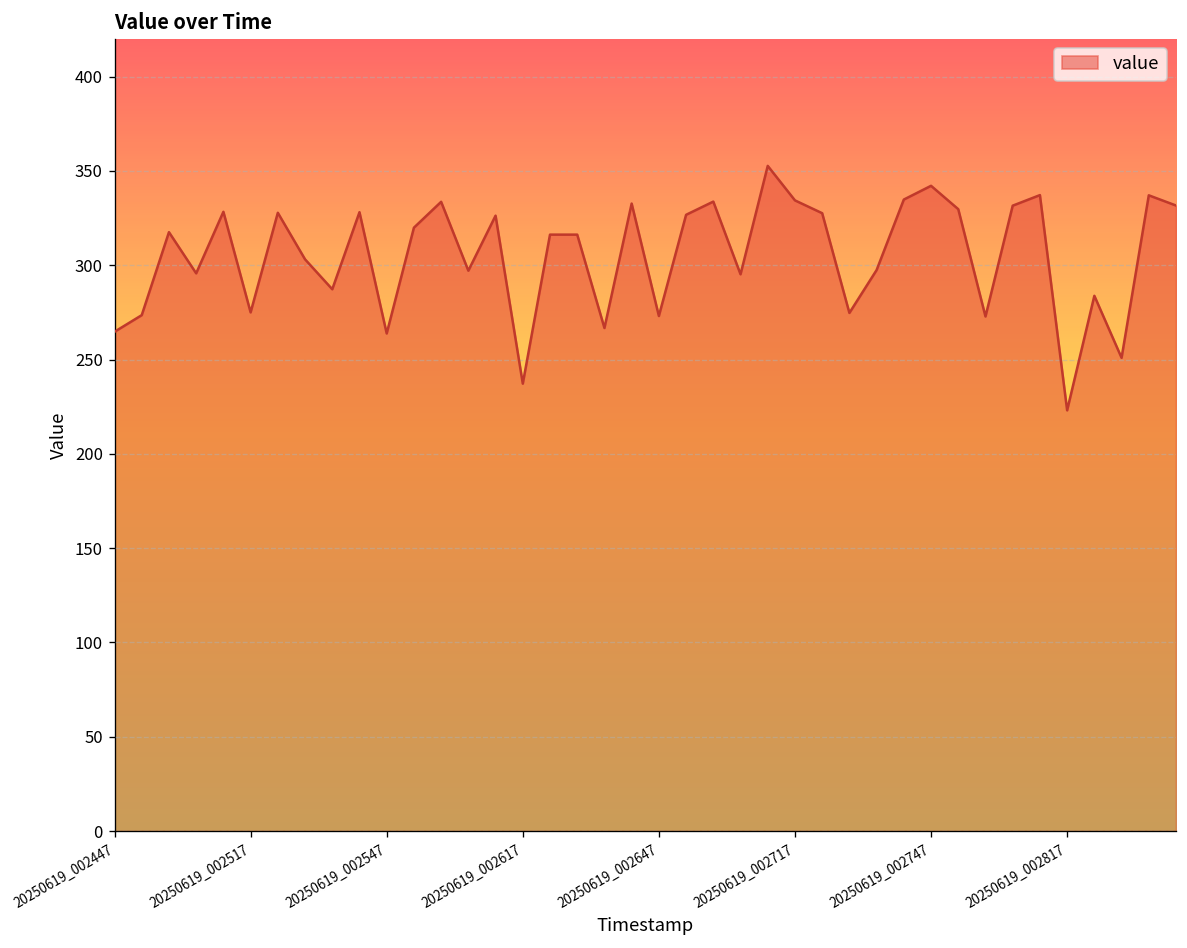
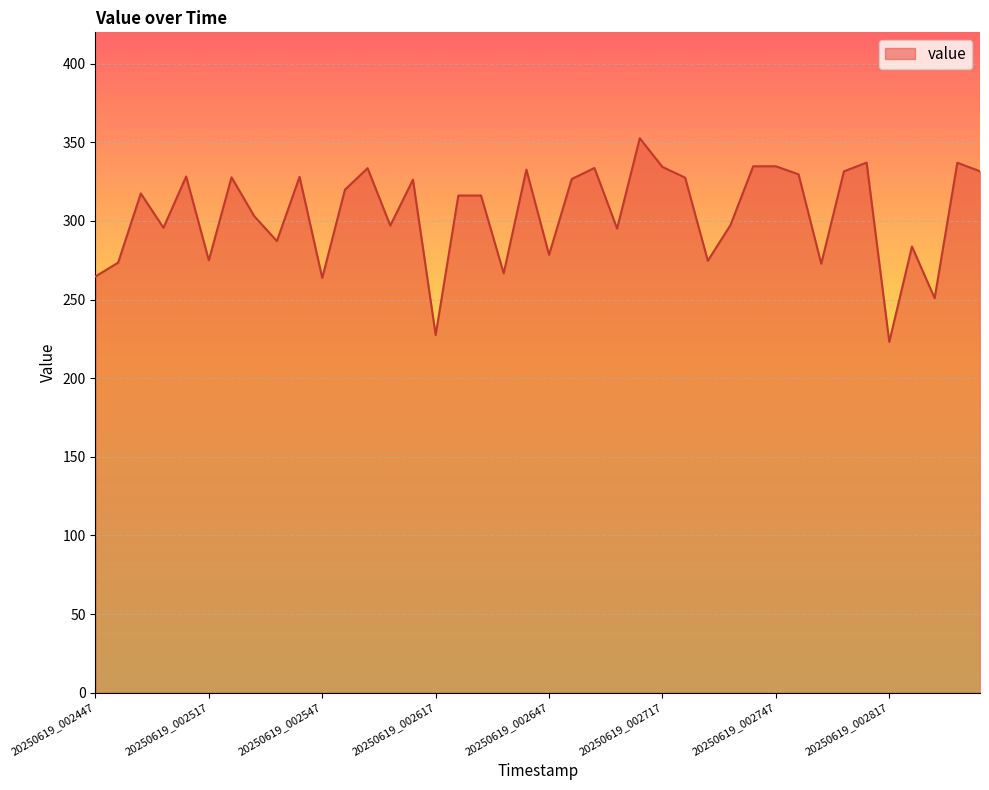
  {
    "20250619_002447": 265,
    "20250619_002517": 275,
    "20250619_002547": 264,
-   "20250619_002617": 237,
-   "20250619_002647": 273,
+   "20250619_002617": 227,
+   "20250619_002647": 278,
    "20250619_002717": 334,
-   "20250619_002747": 342,
+   "20250619_002747": 335,
    "20250619_002817": 223
  }
